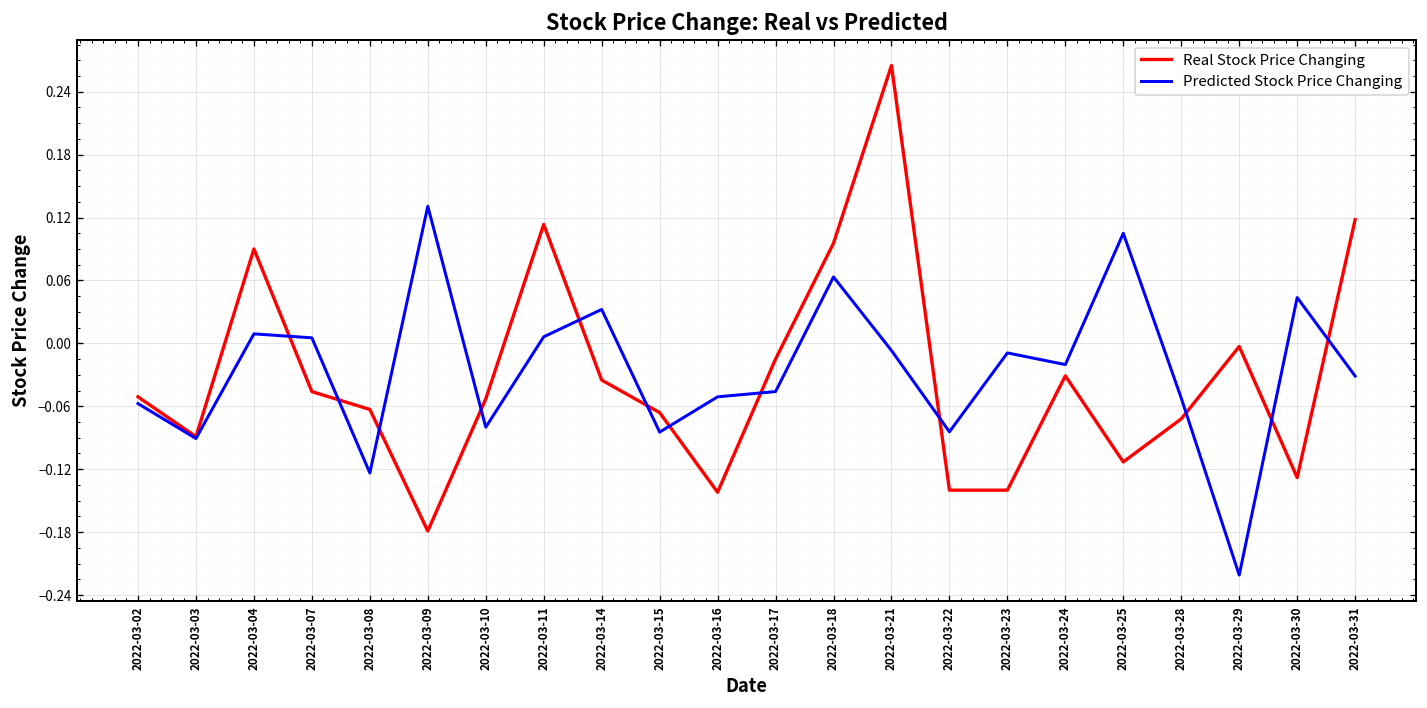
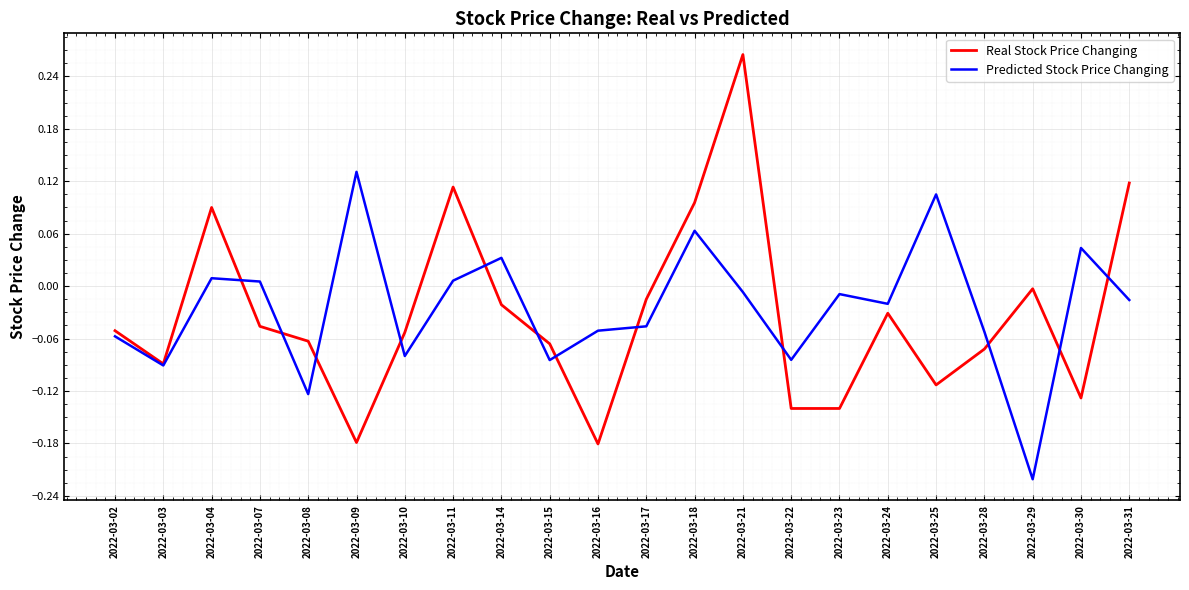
  {
    "Real Stock Price Changing": {
      "2022-03-02": -0.05,
      "2022-03-04": 0.09,
      "2022-03-07": -0.05,
      "2022-03-08": -0.06,
      "2022-03-09": -0.18,
      "2022-03-10": -0.05,
      "2022-03-11": 0.11,
-     "2022-03-14": -0.04,
+     "2022-03-14": -0.02,
      "2022-03-15": -0.07,
-     "2022-03-16": -0.14,
+     "2022-03-16": -0.18,
      "2022-03-17": -0.01,
      "2022-03-18": 0.10,
      "2022-03-21": 0.26,
      "2022-03-22": -0.14,
      "2022-03-23": -0.14,
      "2022-03-24": -0.03,
      "2022-03-25": -0.11,
      "2022-03-28": -0.07,
      "2022-03-29": 0.00,
      "2022-03-30": -0.13,
      "2022-03-31": 0.12
    },
    "Predicted Stock Price Changing": {
      "2022-03-02": -0.06,
      "2022-03-04": 0.01,
      "2022-03-07": 0.01,
      "2022-03-08": -0.12,
      "2022-03-09": 0.13,
      "2022-03-10": -0.08,
      "2022-03-11": 0.01,
      "2022-03-14": 0.03,
      "2022-03-15": -0.08,
      "2022-03-16": -0.05,
      "2022-03-17": -0.05,
      "2022-03-18": 0.06,
      "2022-03-21": -0.01,
      "2022-03-22": -0.08,
      "2022-03-23": -0.01,
      "2022-03-24": -0.02,
      "2022-03-25": 0.10,
      "2022-03-28": -0.05,
      "2022-03-29": -0.22,
      "2022-03-30": 0.04,
-     "2022-03-31": -0.03
+     "2022-03-31": -0.02
    }
  }
